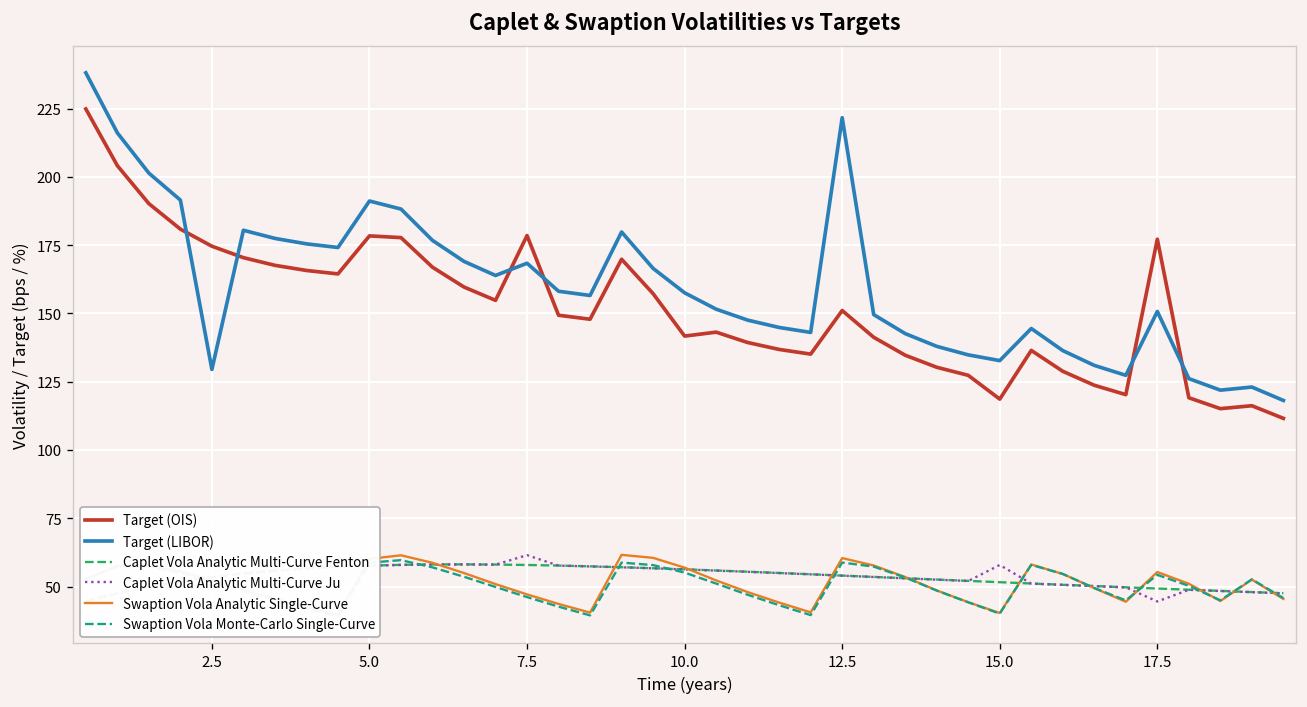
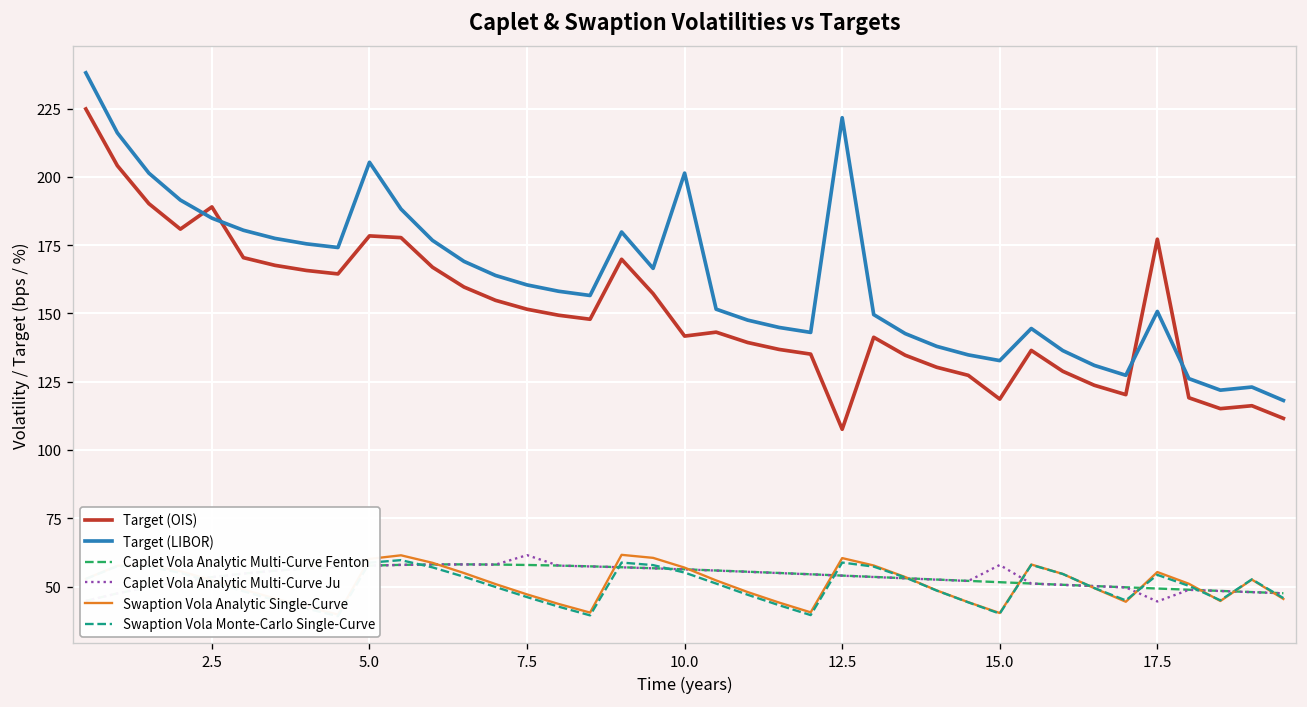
  {
    "Target (OIS)": {
-     "2.5": 175,
+     "2.5": 189,
      "5.0": 178,
-     "7.5": 179,
+     "7.5": 152,
      "10.0": 142,
-     "12.5": 151,
+     "12.5": 108,
      "15.0": 119,
      "17.5": 177
    },
    "Target (LIBOR)": {
-     "2.5": 130,
-     "5.0": 191,
-     "7.5": 168,
-     "10.0": 158,
+     "2.5": 185,
+     "5.0": 205,
+     "7.5": 160,
+     "10.0": 201,
      "12.5": 222,
      "15.0": 133,
      "17.5": 151
    },
    "Caplet Vola Analytic Multi-Curve Ju": {
      "7.5": 62,
      "15.0": 58,
      "17.5": 45
    },
    "Swaption Vola Analytic Single-Curve": {
      "12.5": 60
    }
  }
